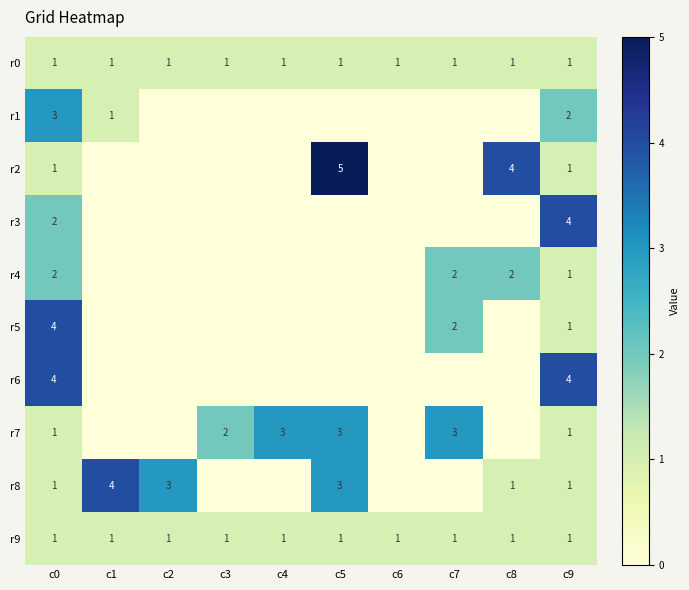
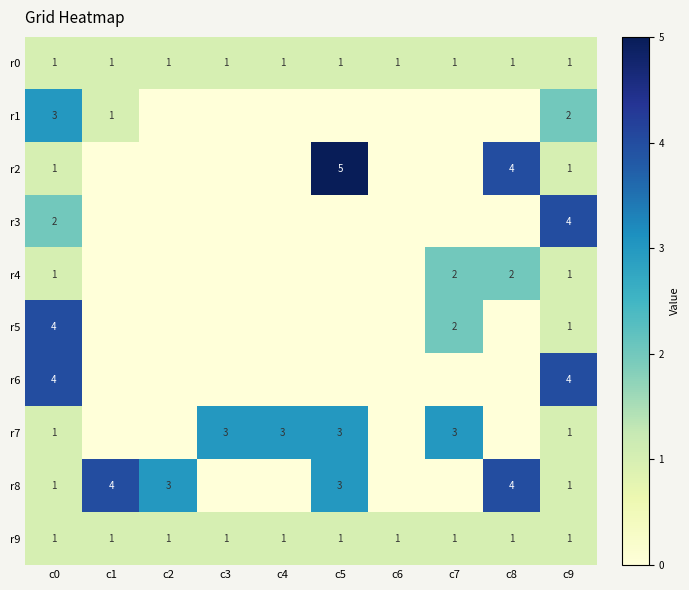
  {
    "r0": {
      "c0": 1,
      "c1": 1,
      "c2": 1,
      "c3": 1,
      "c4": 1,
      "c5": 1,
      "c6": 1,
      "c7": 1,
      "c8": 1,
      "c9": 1
    },
    "r1": {
      "c0": 3,
      "c1": 1,
      "c9": 2
    },
    "r2": {
      "c0": 1,
      "c5": 5,
      "c8": 4,
      "c9": 1
    },
    "r3": {
      "c0": 2,
      "c9": 4
    },
    "r4": {
-     "c0": 2,
+     "c0": 1,
      "c7": 2,
      "c8": 2,
      "c9": 1
    },
    "r5": {
      "c0": 4,
      "c7": 2,
      "c9": 1
    },
    "r6": {
      "c0": 4,
      "c9": 4
    },
    "r7": {
      "c0": 1,
-     "c3": 2,
+     "c3": 3,
      "c4": 3,
      "c5": 3,
      "c7": 3,
      "c9": 1
    },
    "r8": {
      "c0": 1,
      "c1": 4,
      "c2": 3,
      "c5": 3,
-     "c8": 1,
+     "c8": 4,
      "c9": 1
    },
    "r9": {
      "c0": 1,
      "c1": 1,
      "c2": 1,
      "c3": 1,
      "c4": 1,
      "c5": 1,
      "c6": 1,
      "c7": 1,
      "c8": 1,
      "c9": 1
    }
  }
